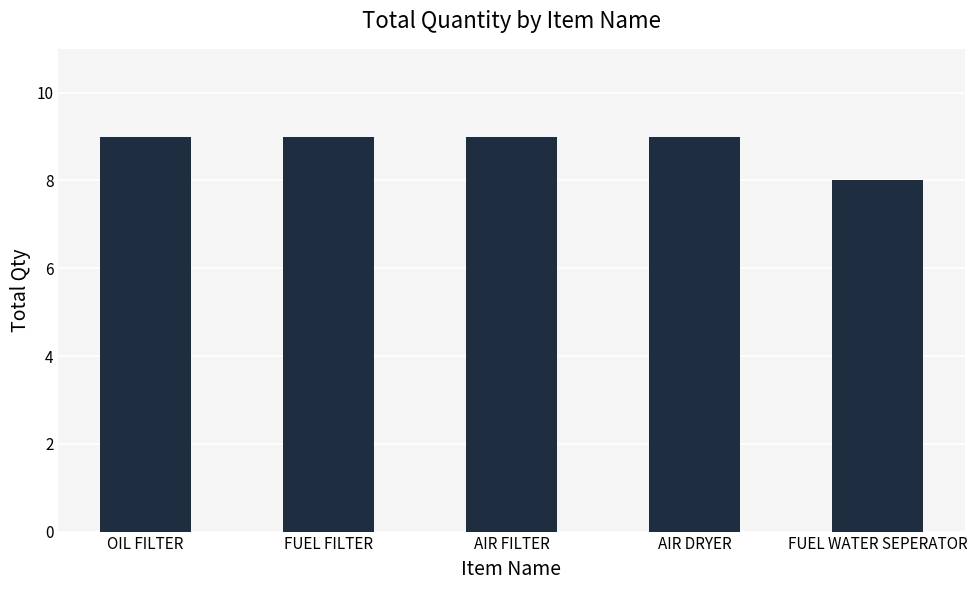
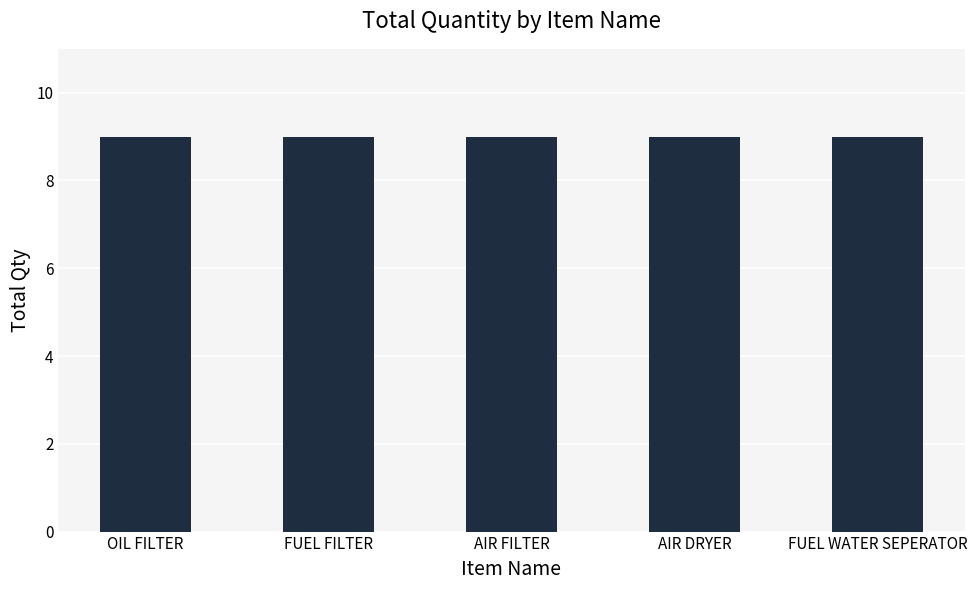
  {
    "OIL FILTER": 9,
    "FUEL FILTER": 9,
    "AIR FILTER": 9,
    "AIR DRYER": 9,
-   "FUEL WATER SEPERATOR": 8
+   "FUEL WATER SEPERATOR": 9
  }
